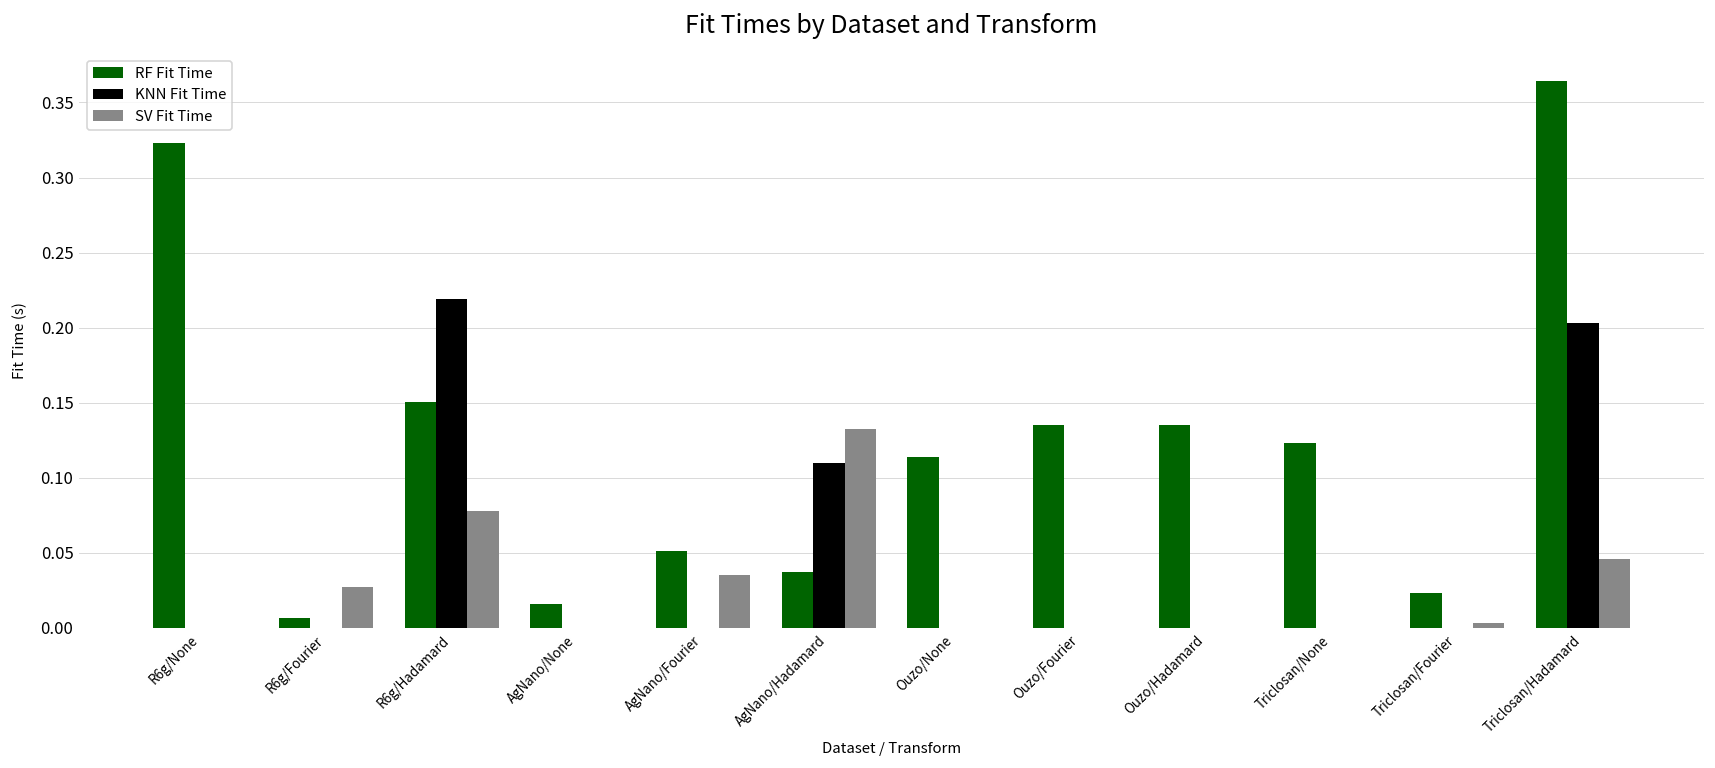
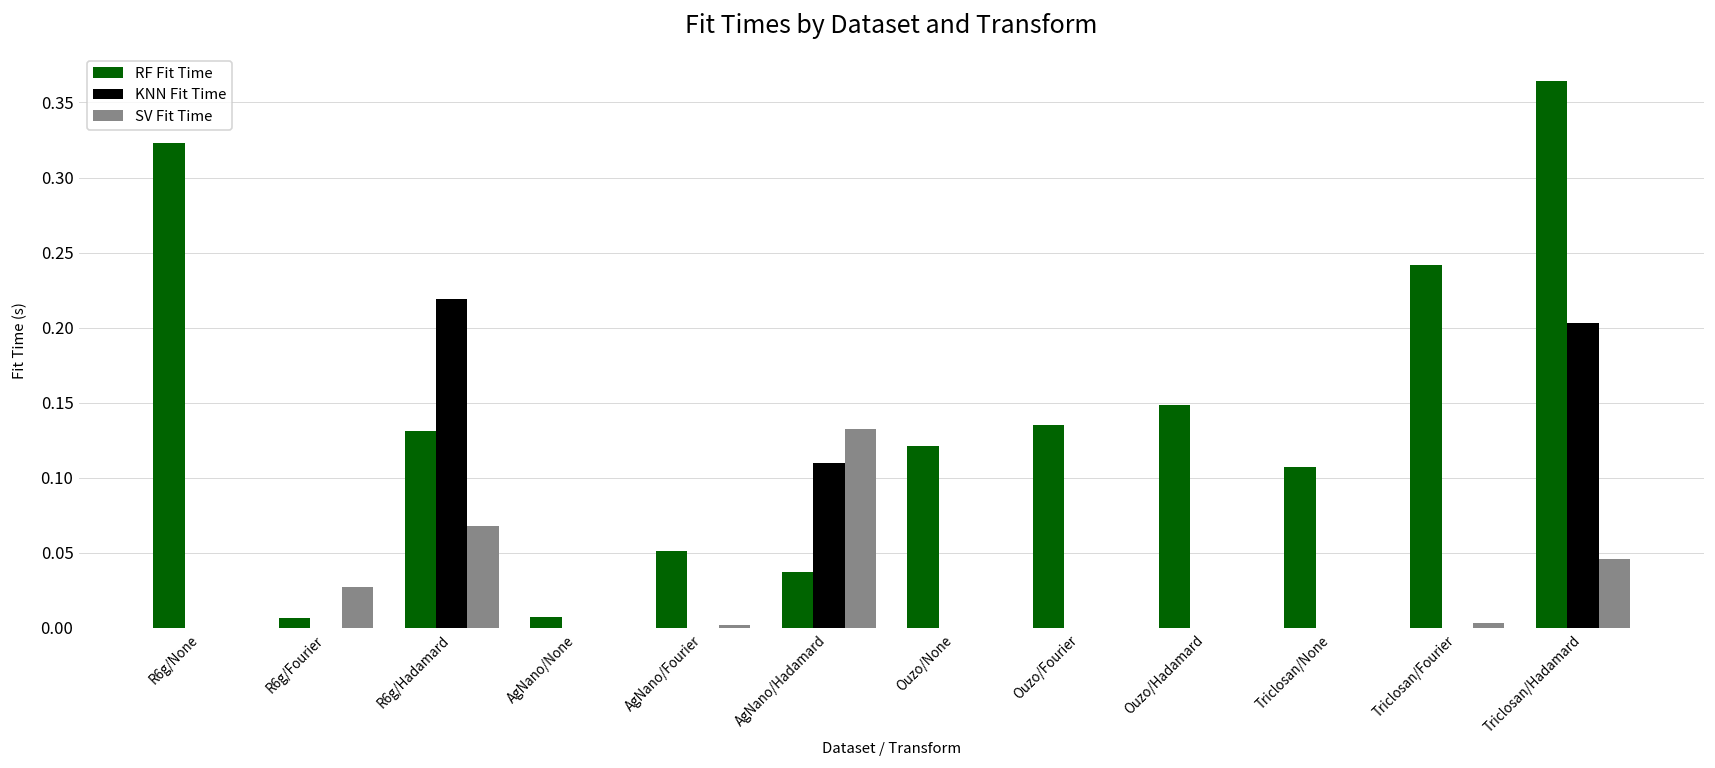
  {
    "RF Fit Time": {
      "R6g/None": 0.323,
      "R6g/Fourier": 0.006,
-     "R6g/Hadamard": 0.150,
-     "AgNano/None": 0.016,
+     "R6g/Hadamard": 0.131,
+     "AgNano/None": 0.007,
      "AgNano/Fourier": 0.051,
      "AgNano/Hadamard": 0.037,
-     "Ouzo/None": 0.114,
+     "Ouzo/None": 0.121,
      "Ouzo/Fourier": 0.135,
-     "Ouzo/Hadamard": 0.135,
-     "Triclosan/None": 0.123,
-     "Triclosan/Fourier": 0.023,
+     "Ouzo/Hadamard": 0.148,
+     "Triclosan/None": 0.107,
+     "Triclosan/Fourier": 0.242,
      "Triclosan/Hadamard": 0.365
    },
    "KNN Fit Time": {
      "R6g/None": 0.000,
      "R6g/Fourier": 0.000,
      "R6g/Hadamard": 0.219,
      "AgNano/None": 0.000,
      "AgNano/Fourier": 0.000,
      "AgNano/Hadamard": 0.110,
      "Ouzo/None": 0.000,
      "Ouzo/Fourier": 0.000,
      "Ouzo/Hadamard": 0.000,
      "Triclosan/None": 0.000,
      "Triclosan/Fourier": 0.000,
      "Triclosan/Hadamard": 0.203
    },
    "SV Fit Time": {
      "R6g/None": 0.000,
      "R6g/Fourier": 0.027,
-     "R6g/Hadamard": 0.078,
+     "R6g/Hadamard": 0.068,
      "AgNano/None": 0.000,
-     "AgNano/Fourier": 0.035,
+     "AgNano/Fourier": 0.002,
      "AgNano/Hadamard": 0.133,
      "Ouzo/None": 0.000,
      "Ouzo/Fourier": 0.000,
      "Ouzo/Hadamard": 0.000,
      "Triclosan/None": 0.000,
      "Triclosan/Fourier": 0.003,
      "Triclosan/Hadamard": 0.046
    }
  }
